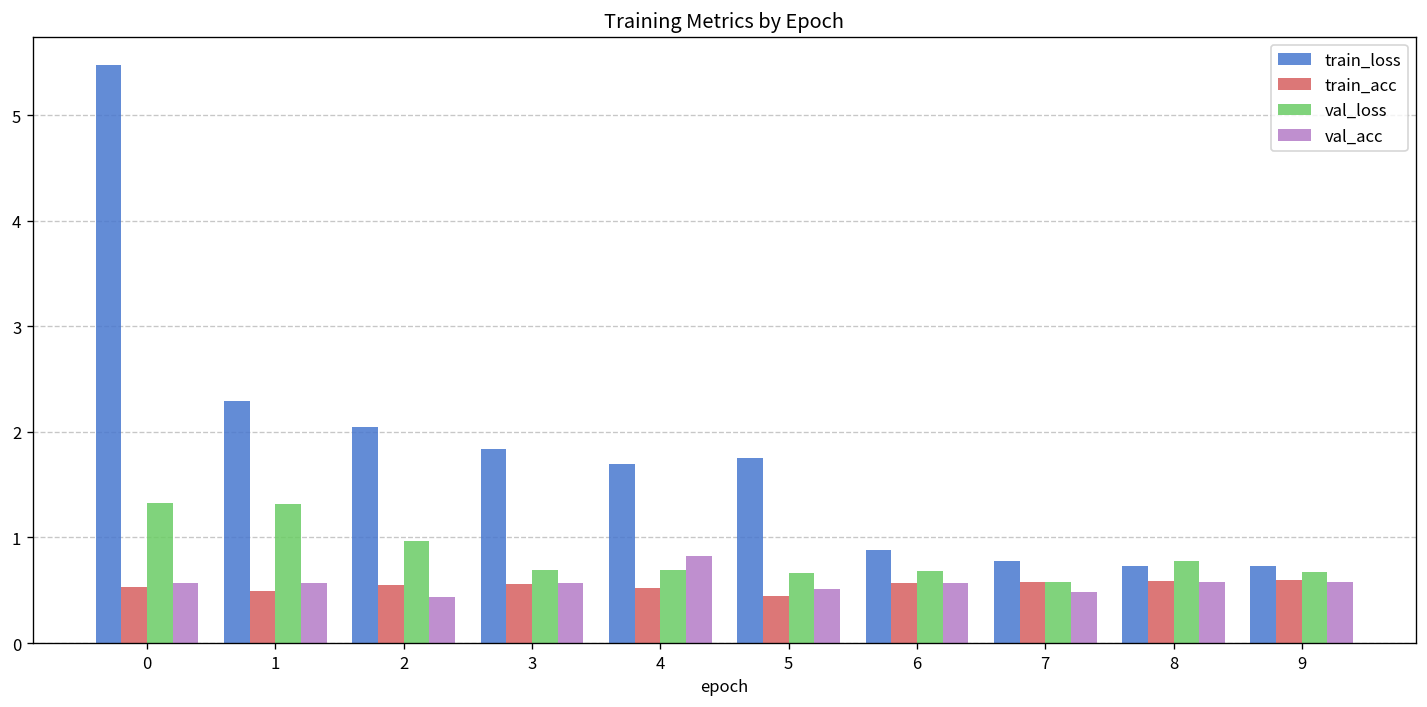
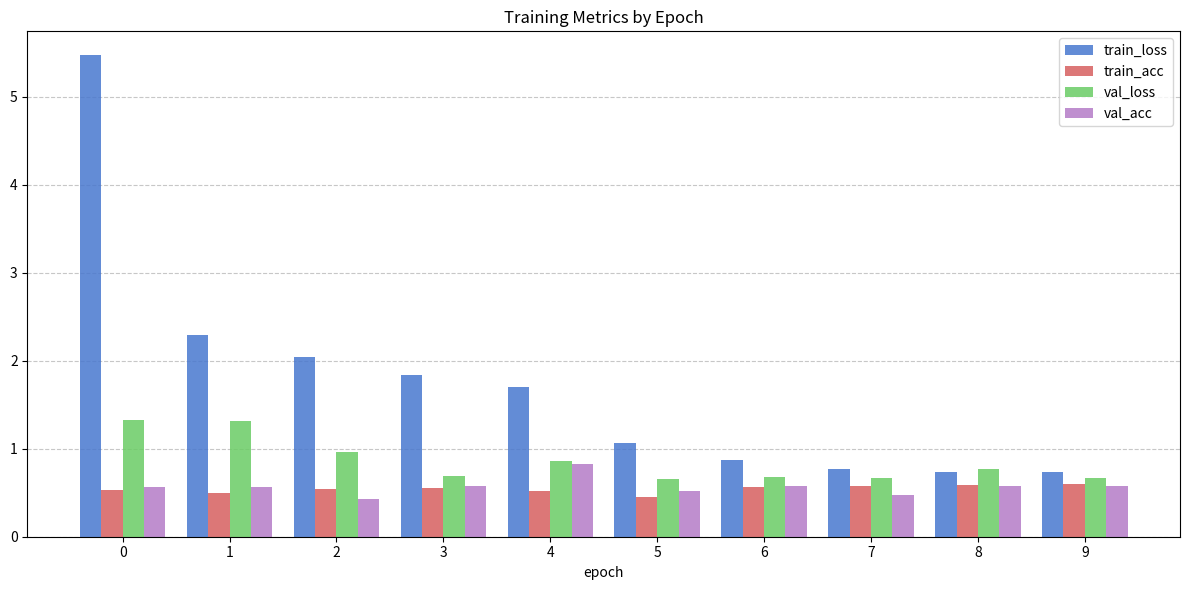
  {
    "train_loss": {
      "0": 5.5,
      "1": 2.3,
      "2": 2.0,
      "3": 1.8,
      "4": 1.7,
-     "5": 1.8,
+     "5": 1.1,
      "6": 0.9,
      "7": 0.8,
      "8": 0.7,
      "9": 0.7
    },
    "train_acc": {
      "0": 0.5,
      "1": 0.5,
      "2": 0.5,
      "3": 0.6,
      "4": 0.5,
      "5": 0.4,
      "6": 0.6,
      "7": 0.6,
      "8": 0.6,
      "9": 0.6
    },
    "val_loss": {
      "0": 1.3,
      "1": 1.3,
      "2": 1.0,
      "3": 0.7,
-     "4": 0.7,
+     "4": 0.9,
      "5": 0.7,
      "6": 0.7,
-     "7": 0.6,
+     "7": 0.7,
      "8": 0.8,
      "9": 0.7
    },
    "val_acc": {
      "0": 0.6,
      "1": 0.6,
      "2": 0.4,
      "3": 0.6,
      "4": 0.8,
      "5": 0.5,
      "6": 0.6,
      "7": 0.5,
      "8": 0.6,
      "9": 0.6
    }
  }
